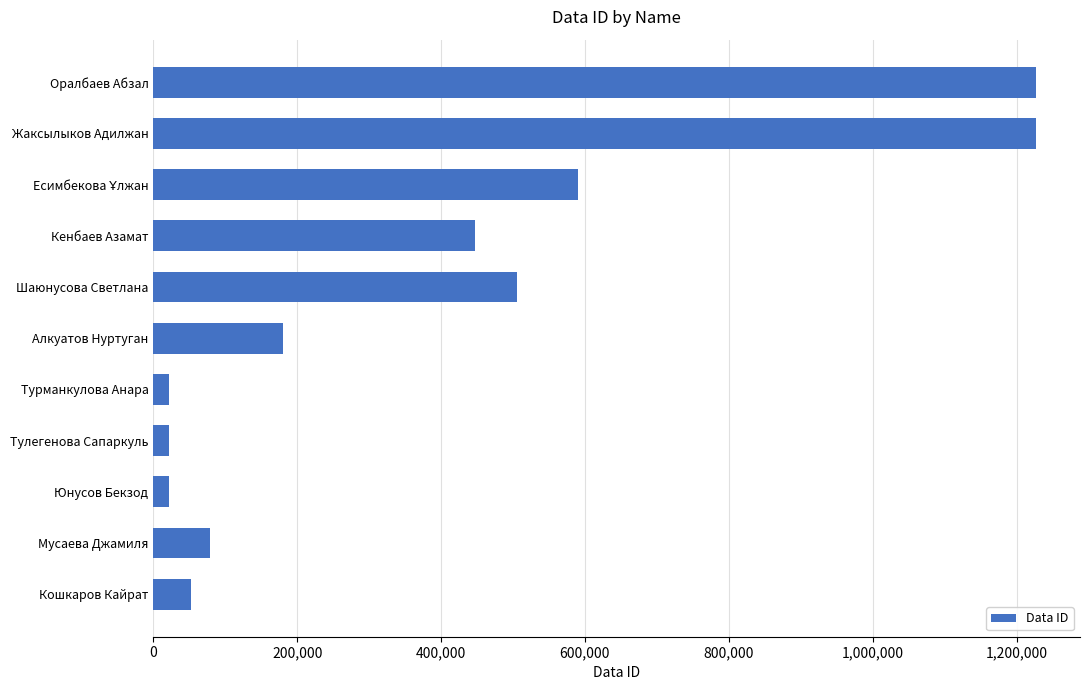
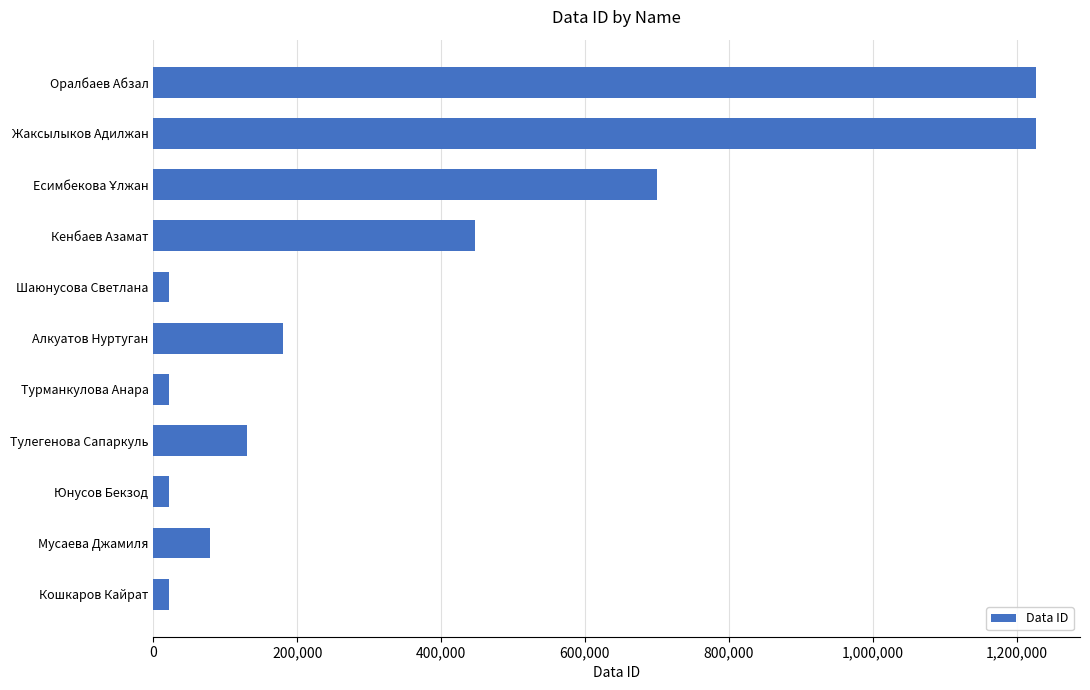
  {
    "Оралбаев Абзал": "1,230,000",
    "Жаксылыков Адилжан": "1,230,000",
-   "Есимбекова Ұлжан": "590,000",
+   "Есимбекова Ұлжан": "700,000",
    "Кенбаев Азамат": "450,000",
-   "Шаюнусова Светлана": "510,000",
+   "Шаюнусова Светлана": "20,000",
    "Алкуатов Нуртуган": "180,000",
    "Турманкулова Анара": "20,000",
-   "Тулегенова Сапаркуль": "20,000",
+   "Тулегенова Сапаркуль": "130,000",
    "Юнусов Бекзод": "20,000",
    "Мусаева Джамиля": "80,000",
-   "Кошкаров Кайрат": "50,000"
+   "Кошкаров Кайрат": "20,000"
  }
